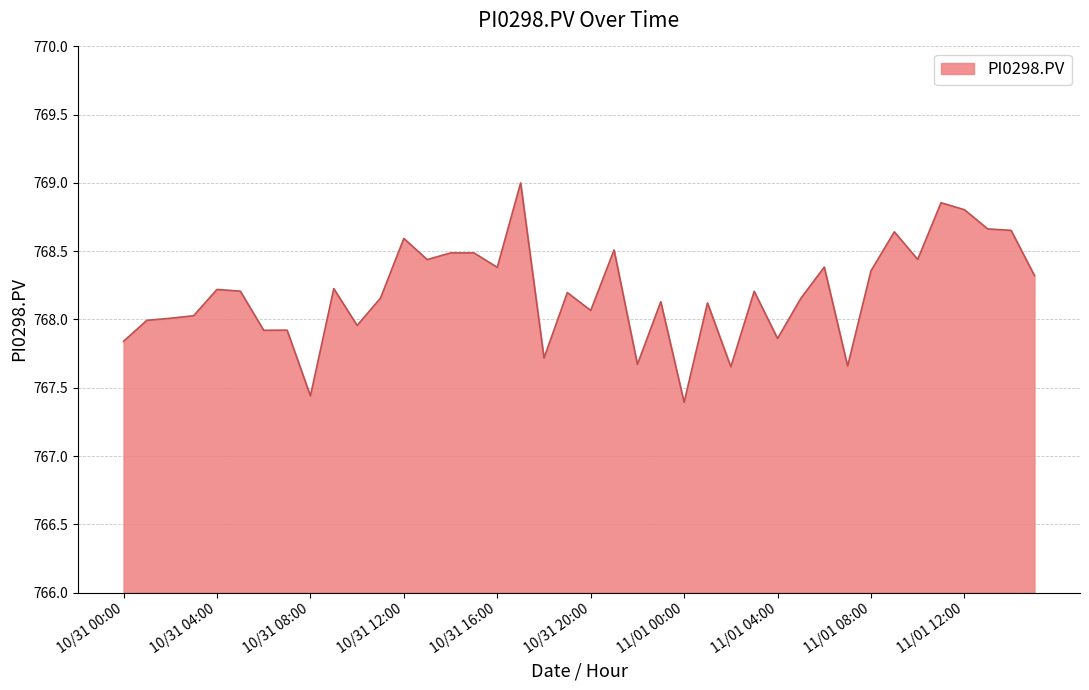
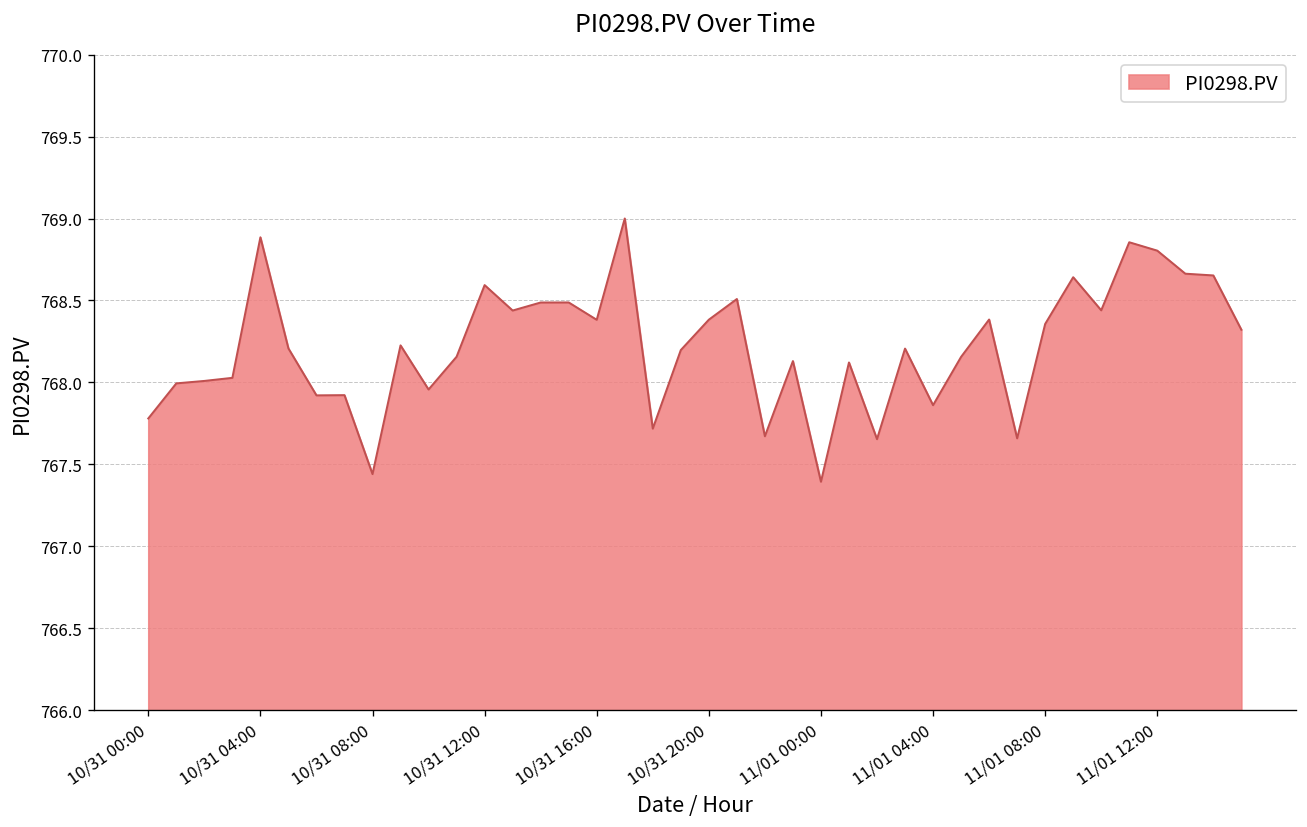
  {
-   "10/31 00:00": 767.84,
-   "10/31 04:00": 768.22,
+   "10/31 00:00": 767.78,
+   "10/31 04:00": 768.89,
    "10/31 08:00": 767.44,
    "10/31 12:00": 768.59,
    "10/31 16:00": 768.38,
-   "10/31 20:00": 768.07,
+   "10/31 20:00": 768.38,
    "11/01 00:00": 767.39,
    "11/01 04:00": 767.86,
    "11/01 08:00": 768.36,
    "11/01 12:00": 768.80
  }
